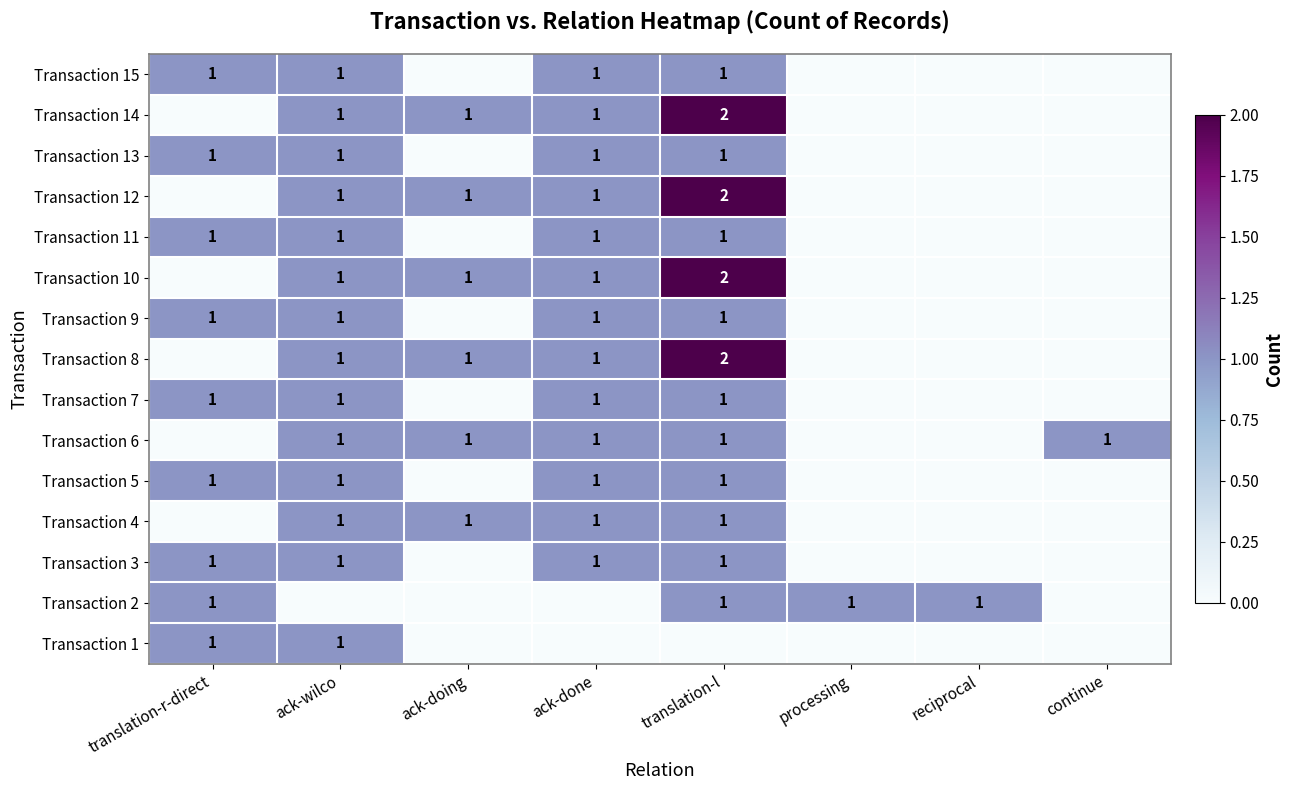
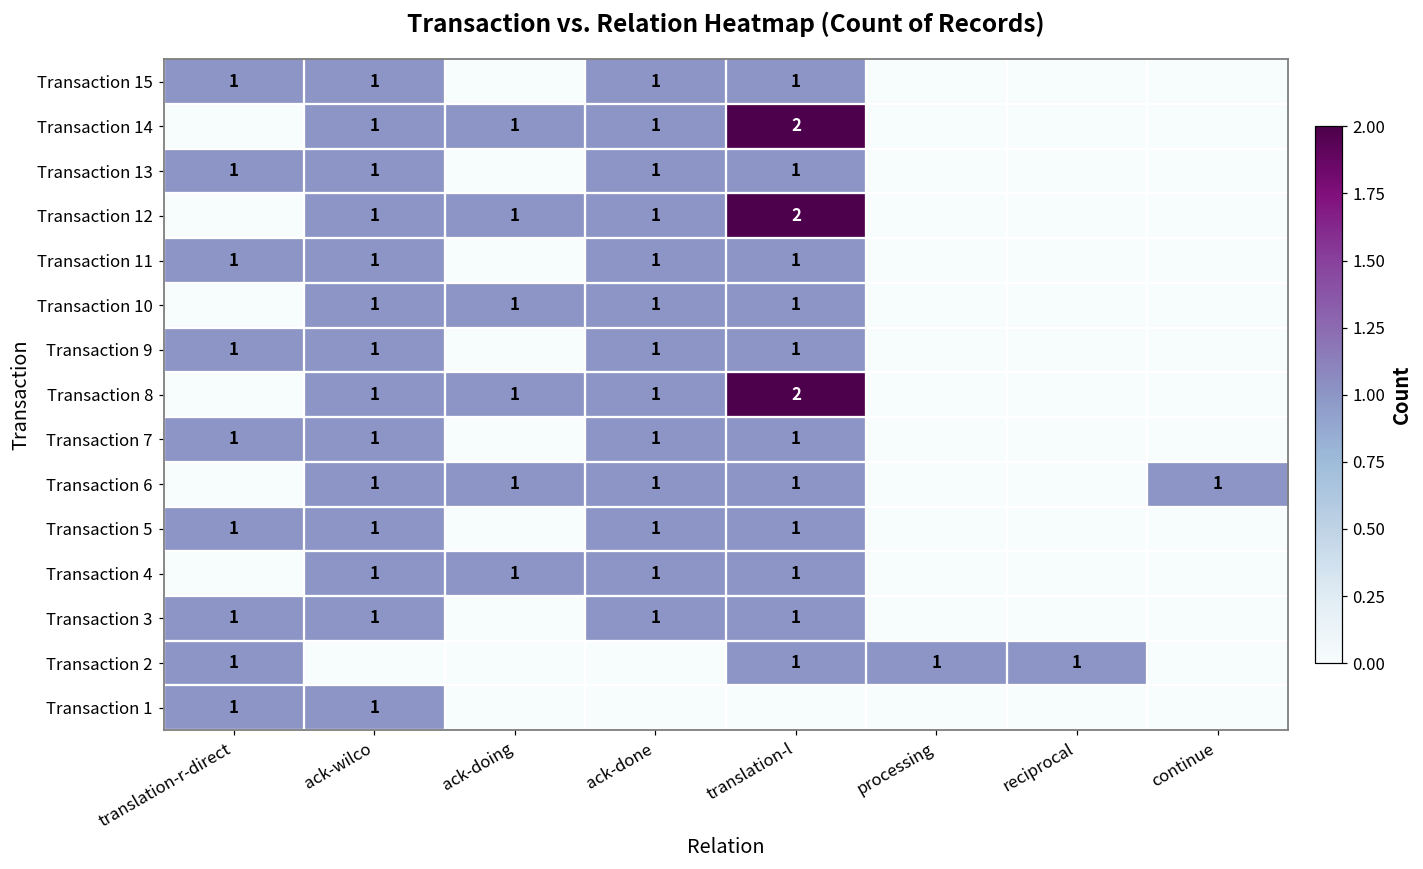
  {
    "Transaction 15": {
      "translation-r-direct": 1,
      "ack-wilco": 1,
      "ack-done": 1,
      "translation-l": 1
    },
    "Transaction 14": {
      "ack-wilco": 1,
      "ack-doing": 1,
      "ack-done": 1,
      "translation-l": 2
    },
    "Transaction 13": {
      "translation-r-direct": 1,
      "ack-wilco": 1,
      "ack-done": 1,
      "translation-l": 1
    },
    "Transaction 12": {
      "ack-wilco": 1,
      "ack-doing": 1,
      "ack-done": 1,
      "translation-l": 2
    },
    "Transaction 11": {
      "translation-r-direct": 1,
      "ack-wilco": 1,
      "ack-done": 1,
      "translation-l": 1
    },
    "Transaction 10": {
      "ack-wilco": 1,
      "ack-doing": 1,
      "ack-done": 1,
-     "translation-l": 2
+     "translation-l": 1
    },
    "Transaction 9": {
      "translation-r-direct": 1,
      "ack-wilco": 1,
      "ack-done": 1,
      "translation-l": 1
    },
    "Transaction 8": {
      "ack-wilco": 1,
      "ack-doing": 1,
      "ack-done": 1,
      "translation-l": 2
    },
    "Transaction 7": {
      "translation-r-direct": 1,
      "ack-wilco": 1,
      "ack-done": 1,
      "translation-l": 1
    },
    "Transaction 6": {
      "ack-wilco": 1,
      "ack-doing": 1,
      "ack-done": 1,
      "translation-l": 1,
      "continue": 1
    },
    "Transaction 5": {
      "translation-r-direct": 1,
      "ack-wilco": 1,
      "ack-done": 1,
      "translation-l": 1
    },
    "Transaction 4": {
      "ack-wilco": 1,
      "ack-doing": 1,
      "ack-done": 1,
      "translation-l": 1
    },
    "Transaction 3": {
      "translation-r-direct": 1,
      "ack-wilco": 1,
      "ack-done": 1,
      "translation-l": 1
    },
    "Transaction 2": {
      "translation-r-direct": 1,
      "translation-l": 1,
      "processing": 1,
      "reciprocal": 1
    },
    "Transaction 1": {
      "translation-r-direct": 1,
      "ack-wilco": 1
    }
  }
